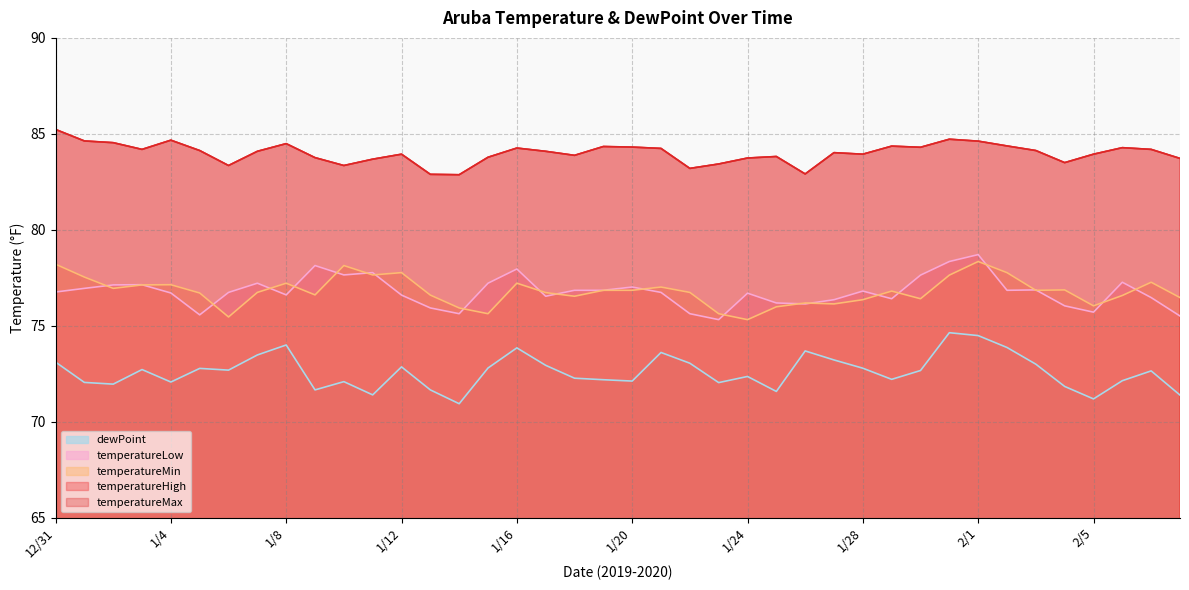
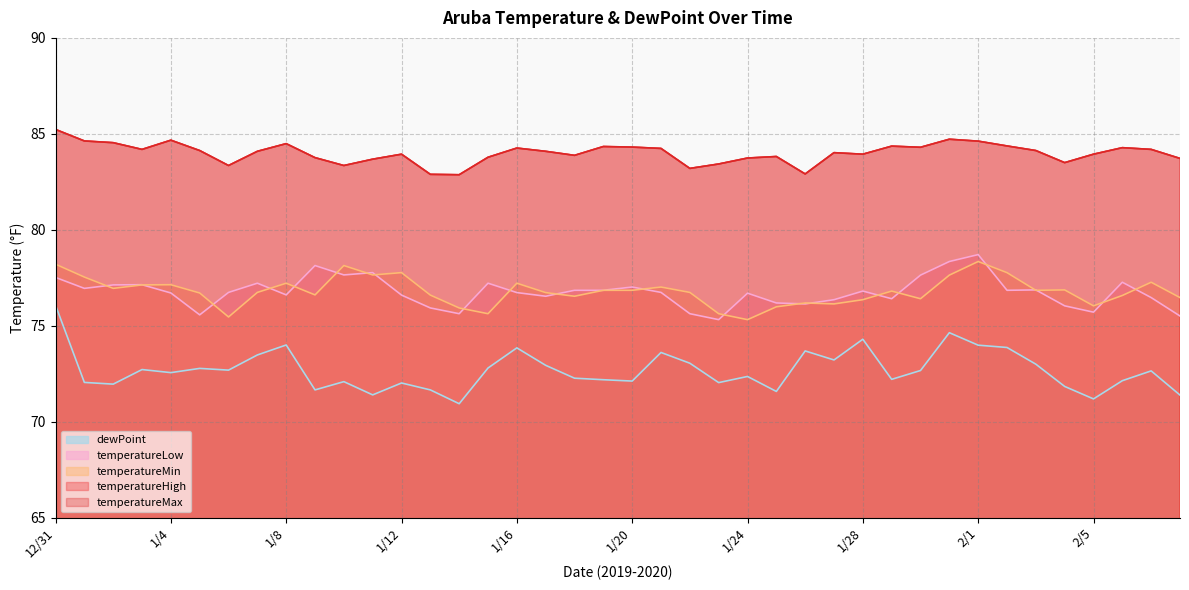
  {
    "dewPoint": {
-     "12/31": 73.1,
-     "1/4": 72.1,
+     "12/31": 76.1,
+     "1/4": 72.6,
      "1/8": 74.0,
-     "1/12": 72.9,
+     "1/12": 72.0,
      "1/16": 73.9,
      "1/20": 72.1,
      "1/24": 72.4,
-     "1/28": 72.8,
-     "2/1": 74.5,
+     "1/28": 74.3,
+     "2/1": 74.0,
      "2/5": 71.2
    },
    "temperatureLow": {
-     "12/31": 76.8,
+     "12/31": 77.5,
      "1/4": 76.7,
      "1/8": 76.6,
      "1/12": 76.6,
-     "1/16": 78.0,
+     "1/16": 76.7,
      "1/20": 77.0,
      "1/24": 76.7,
      "1/28": 76.8,
      "2/1": 78.7,
      "2/5": 75.7
    }
  }
